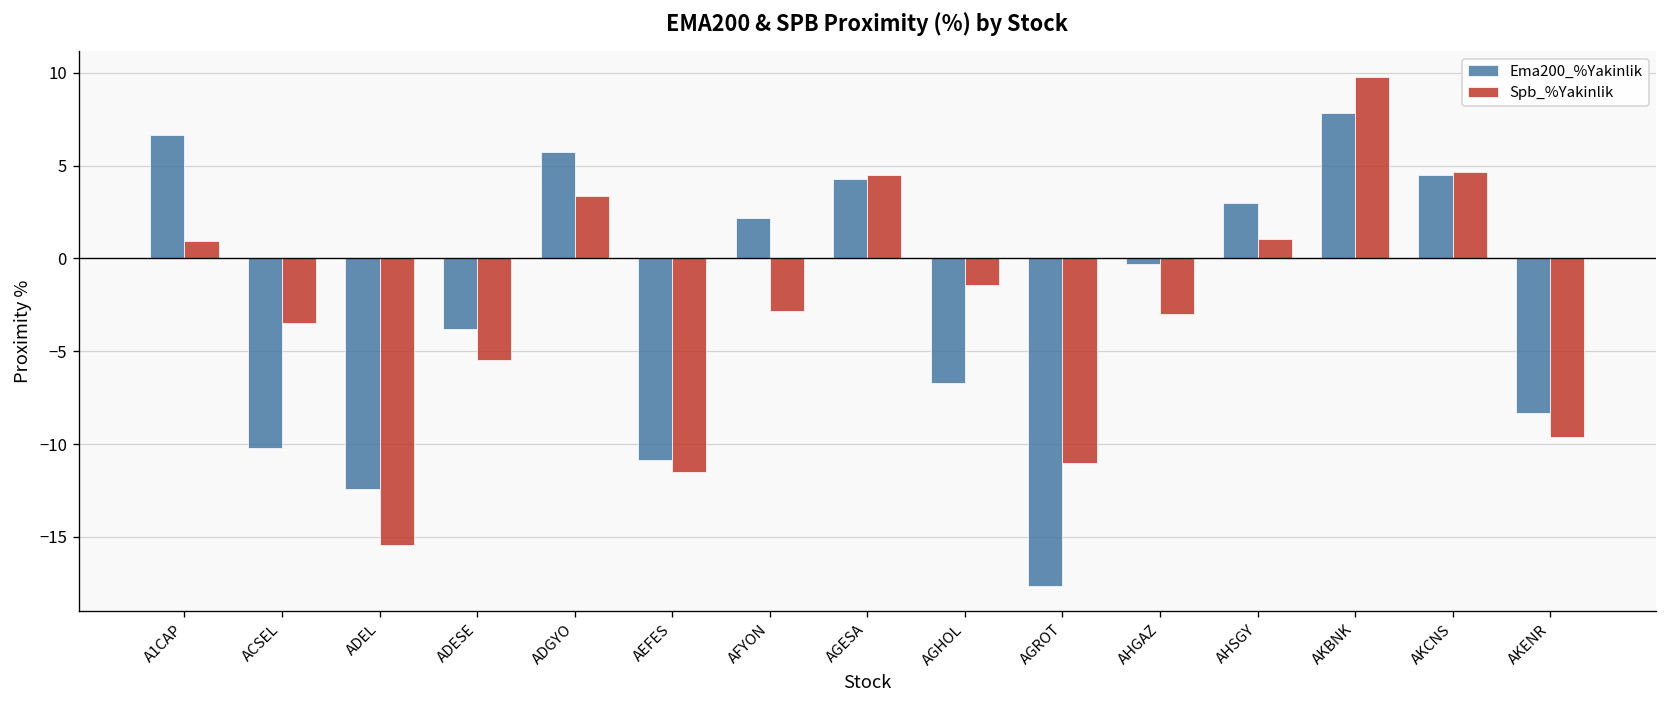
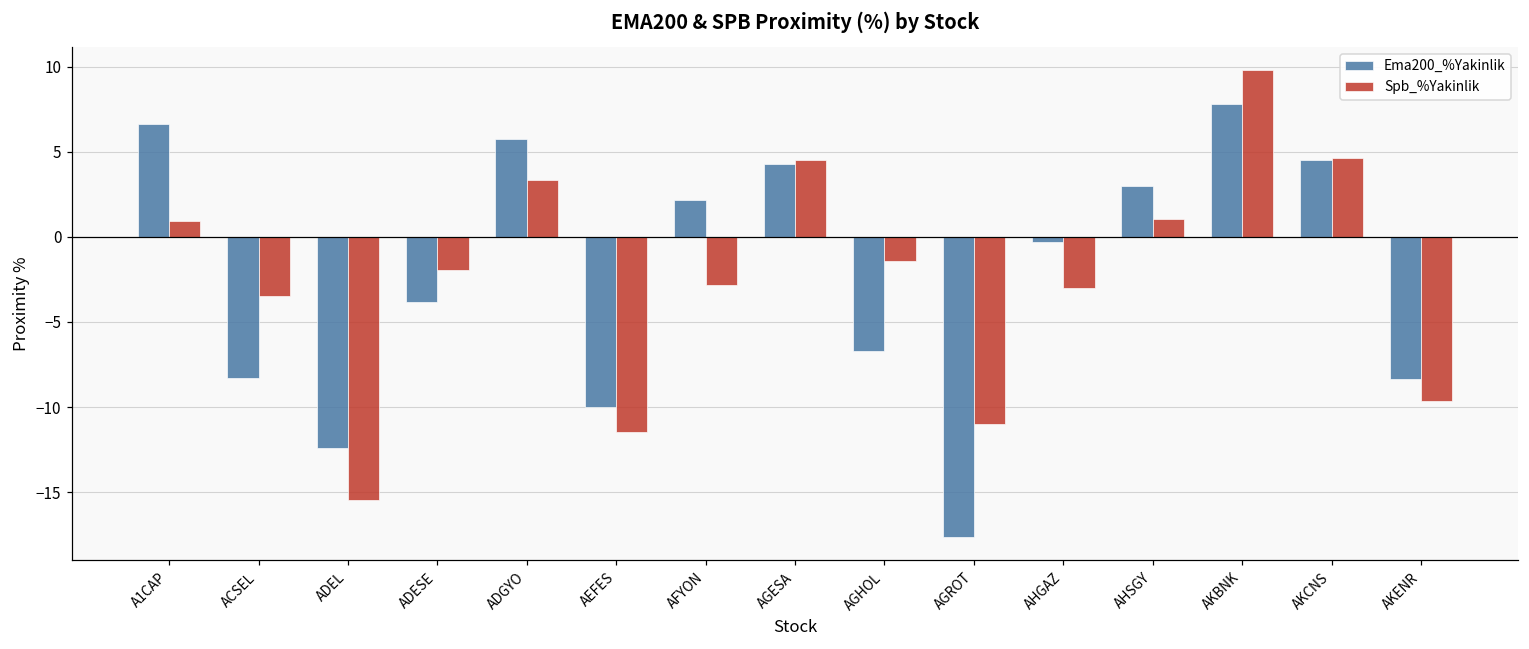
  {
    "Ema200_%Yakinlik": {
      "A1CAP": 6.6,
-     "ACSEL": -10.2,
+     "ACSEL": -8.3,
      "ADEL": -12.4,
      "ADESE": -3.8,
      "ADGYO": 5.8,
-     "AEFES": -10.8,
+     "AEFES": -10.0,
      "AFYON": 2.2,
      "AGESA": 4.3,
      "AGHOL": -6.7,
      "AGROT": -17.6,
      "AHGAZ": -0.3,
      "AHSGY": 3.0,
      "AKBNK": 7.8,
      "AKCNS": 4.5,
      "AKENR": -8.3
    },
    "Spb_%Yakinlik": {
      "A1CAP": 0.9,
      "ACSEL": -3.5,
      "ADEL": -15.4,
-     "ADESE": -5.5,
+     "ADESE": -2.0,
      "ADGYO": 3.4,
      "AEFES": -11.5,
      "AFYON": -2.8,
      "AGESA": 4.5,
      "AGHOL": -1.4,
      "AGROT": -11.0,
      "AHGAZ": -3.0,
      "AHSGY": 1.1,
      "AKBNK": 9.8,
      "AKCNS": 4.6,
      "AKENR": -9.6
    }
  }
